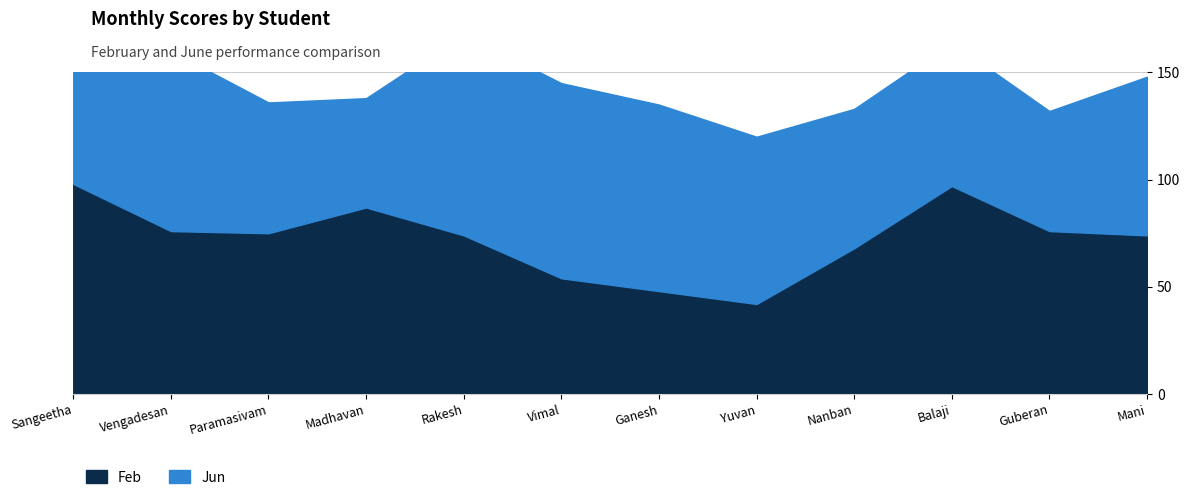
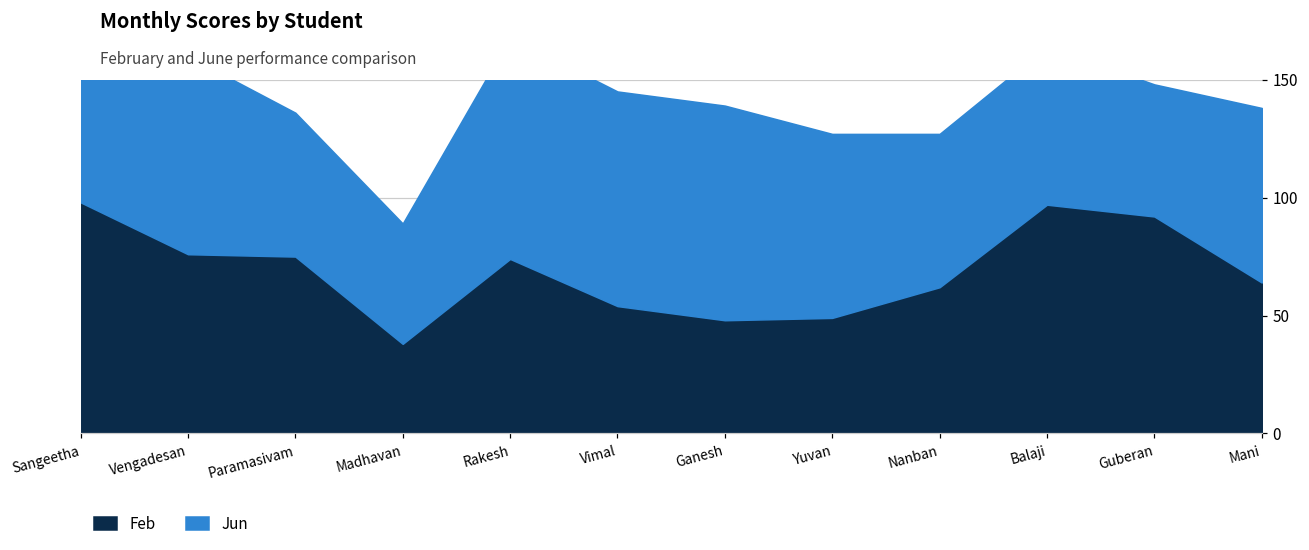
  {
    "Feb": {
-     "Madhavan": 87,
-     "Yuvan": 42,
-     "Nanban": 68,
-     "Guberan": 76,
-     "Mani": 74
+     "Madhavan": 38,
+     "Yuvan": 49,
+     "Nanban": 62,
+     "Guberan": 92,
+     "Mani": 64
    },
    "Jun": {
      "Paramasivam": 61,
      "Madhavan": 51,
      "Vimal": 91,
-     "Ganesh": 87,
+     "Ganesh": 91,
      "Yuvan": 78,
      "Nanban": 65,
      "Guberan": 56,
      "Mani": 74
    }
  }
